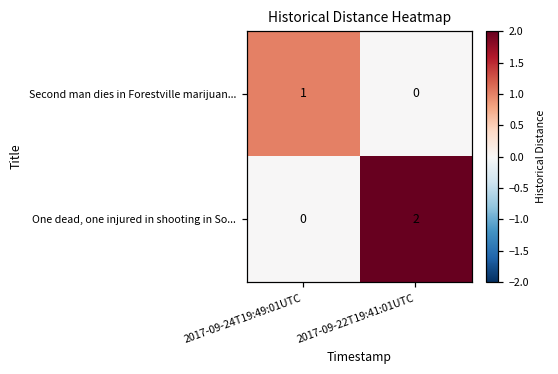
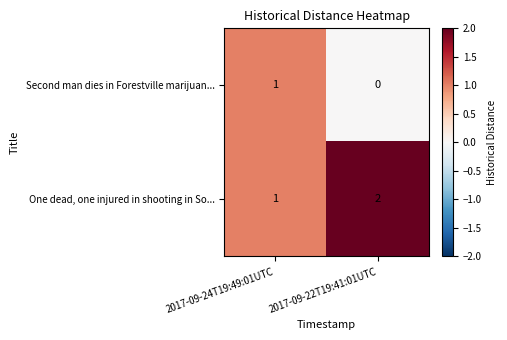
  {
    "Second man dies in Forestville marijuan...": {
      "2017-09-24T19:49:01UTC": 1,
      "2017-09-22T19:41:01UTC": 0
    },
    "One dead, one injured in shooting in So...": {
-     "2017-09-24T19:49:01UTC": 0,
+     "2017-09-24T19:49:01UTC": 1,
      "2017-09-22T19:41:01UTC": 2
    }
  }
